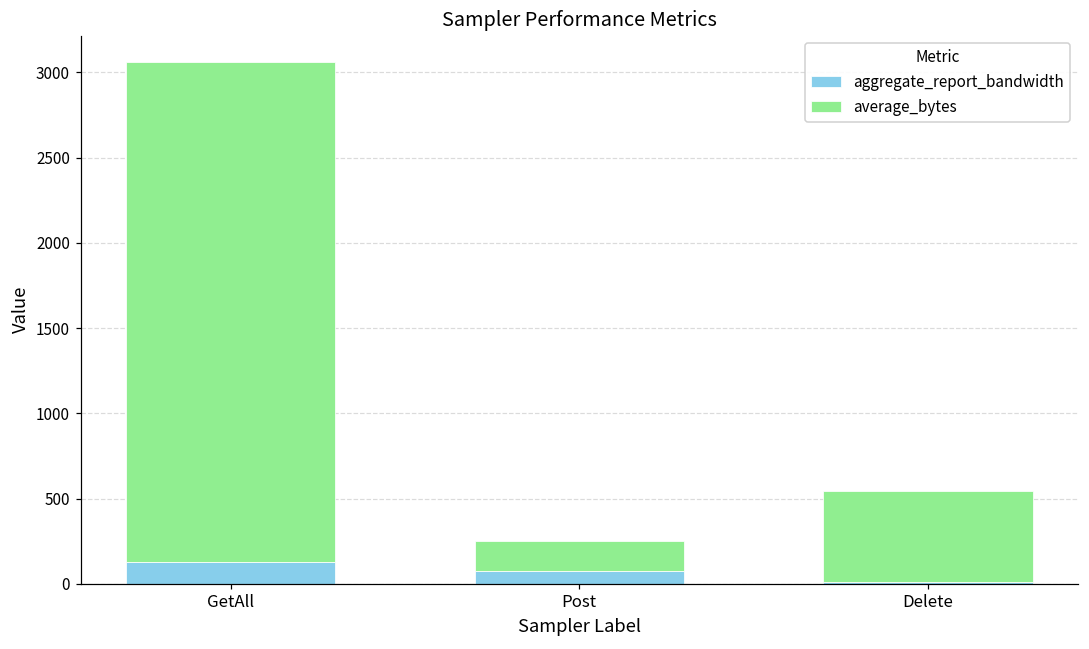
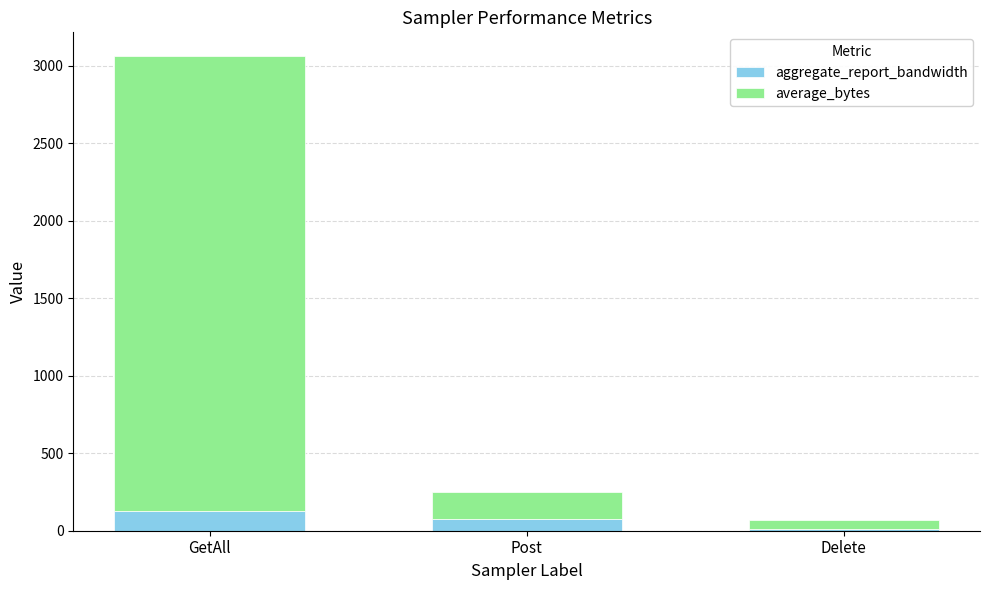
  {
    "aggregate_report_bandwidth": {
      "GetAll": 130,
      "Post": 80
    },
    "average_bytes": {
      "GetAll": 2930,
      "Post": 170,
-     "Delete": 530
+     "Delete": 50
    }
  }
